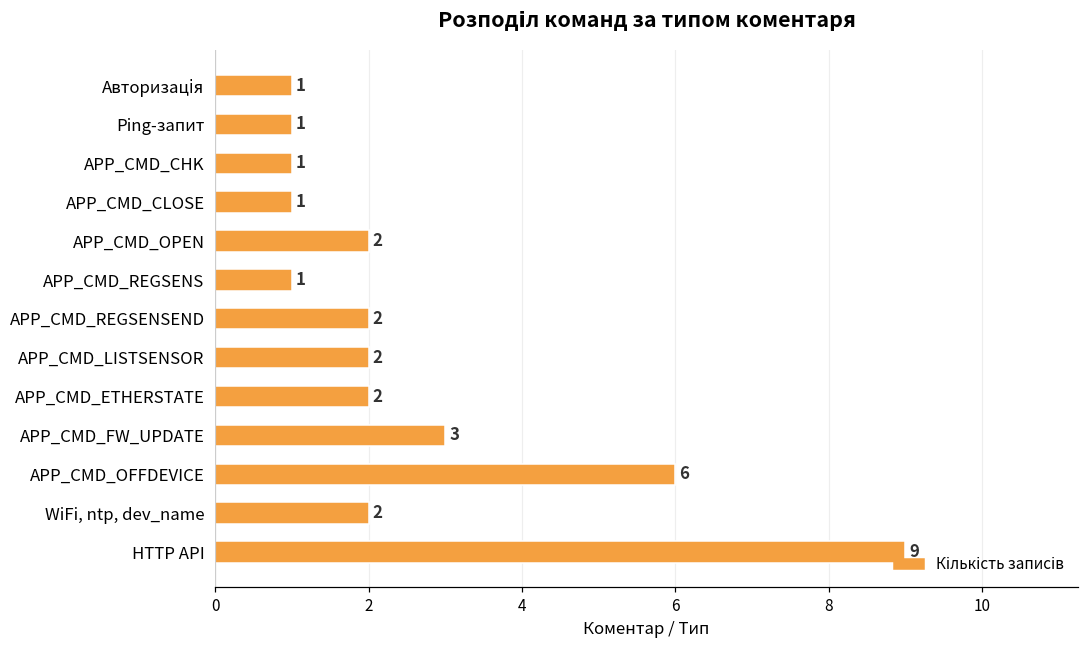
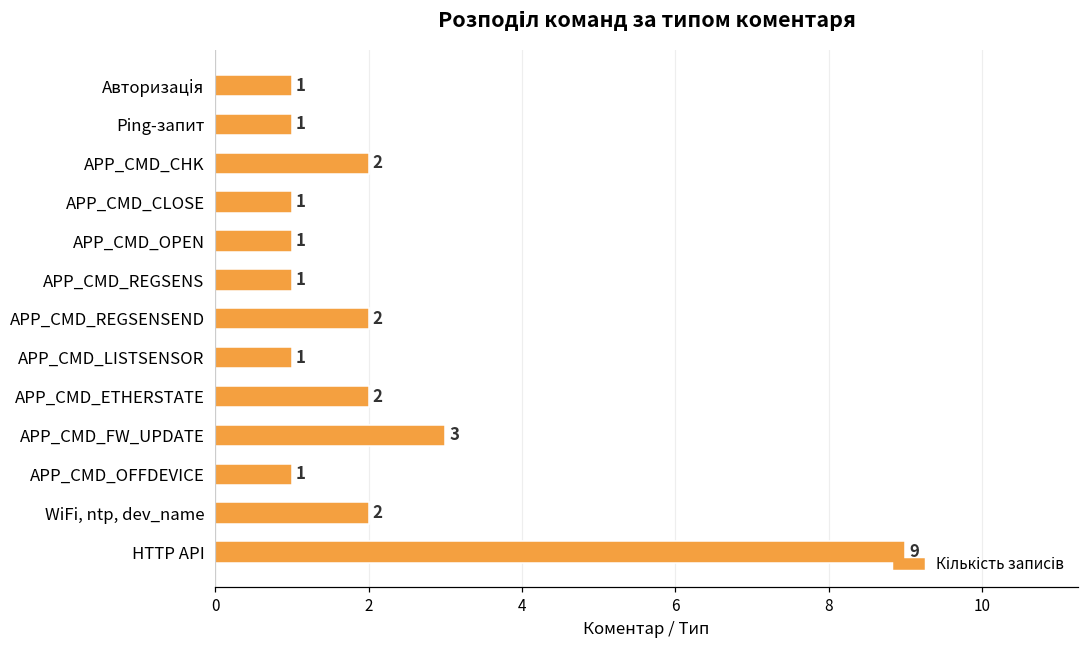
  {
    "Авторизація": 1,
    "Ping-запит": 1,
-   "APP_CMD_CHK": 1,
+   "APP_CMD_CHK": 2,
    "APP_CMD_CLOSE": 1,
-   "APP_CMD_OPEN": 2,
+   "APP_CMD_OPEN": 1,
    "APP_CMD_REGSENS": 1,
    "APP_CMD_REGSENSEND": 2,
-   "APP_CMD_LISTSENSOR": 2,
+   "APP_CMD_LISTSENSOR": 1,
    "APP_CMD_ETHERSTATE": 2,
    "APP_CMD_FW_UPDATE": 3,
-   "APP_CMD_OFFDEVICE": 6,
+   "APP_CMD_OFFDEVICE": 1,
    "WiFi, ntp, dev_name": 2,
    "HTTP API": 9
  }
